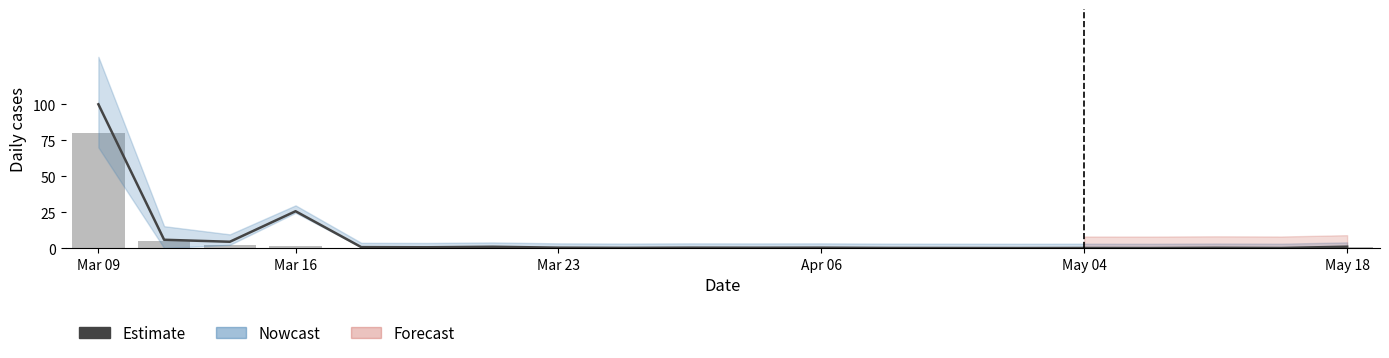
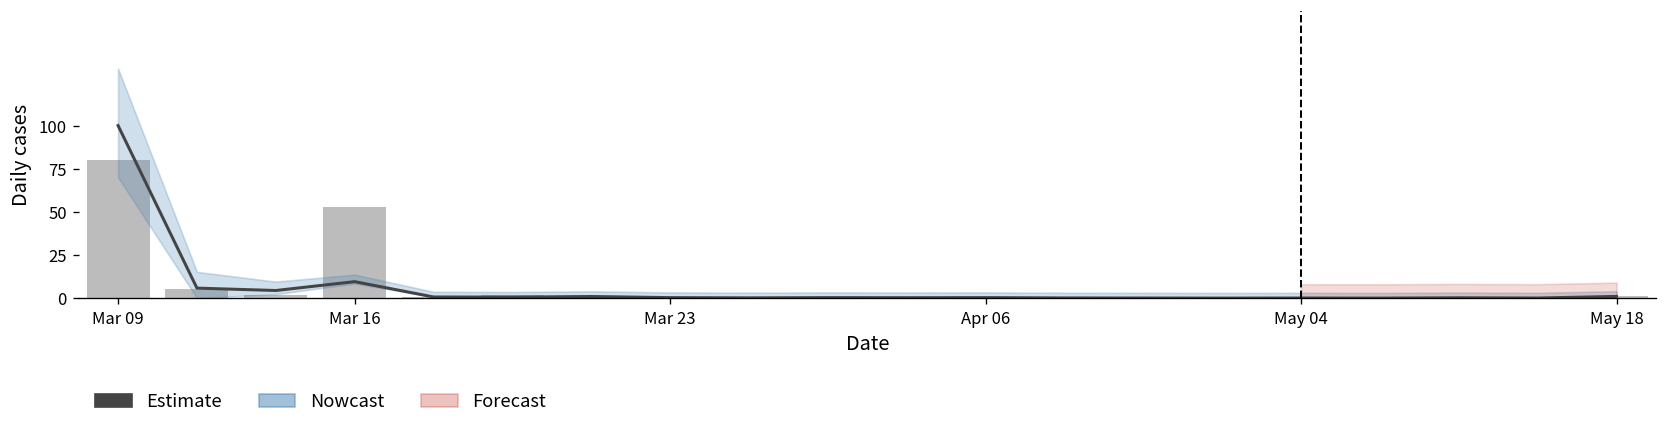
  {
    "Estimate": {
      "Mar 09": 100,
-     "Mar 16": 26,
+     "Mar 16": 10,
      "Mar 23": 0,
      "Apr 06": 0,
      "May 04": 0,
      "May 18": 1
    },
    "Nowcast": {
      "Mar 09": 80,
-     "Mar 16": 2,
+     "Mar 16": 53,
      "May 04": 0
    }
  }
